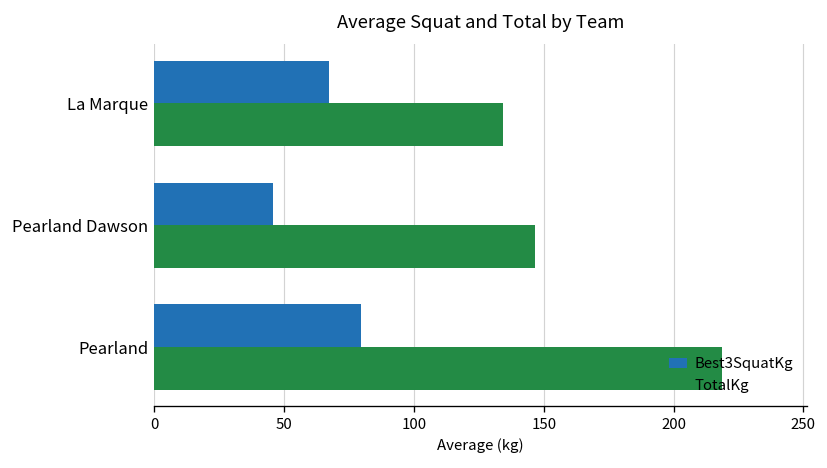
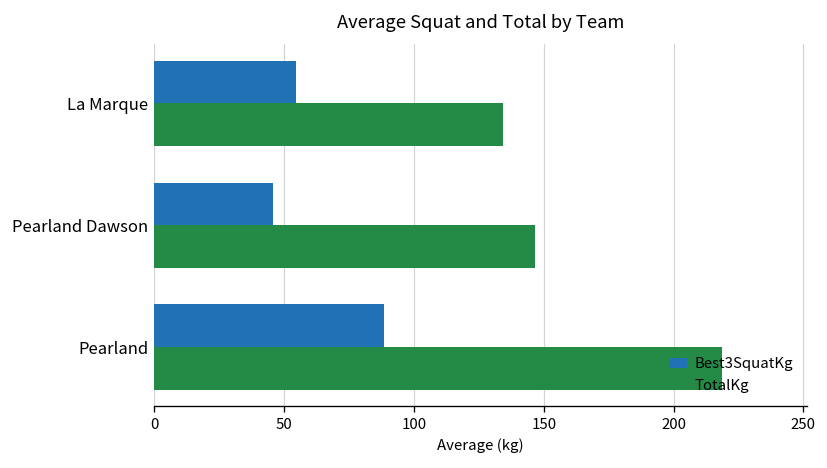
  {
    "Best3SquatKg": {
-     "La Marque": 67,
+     "La Marque": 55,
      "Pearland Dawson": 46,
-     "Pearland": 80
+     "Pearland": 88
    },
    "TotalKg": {
      "La Marque": 134,
      "Pearland Dawson": 147,
      "Pearland": 219
    }
  }
